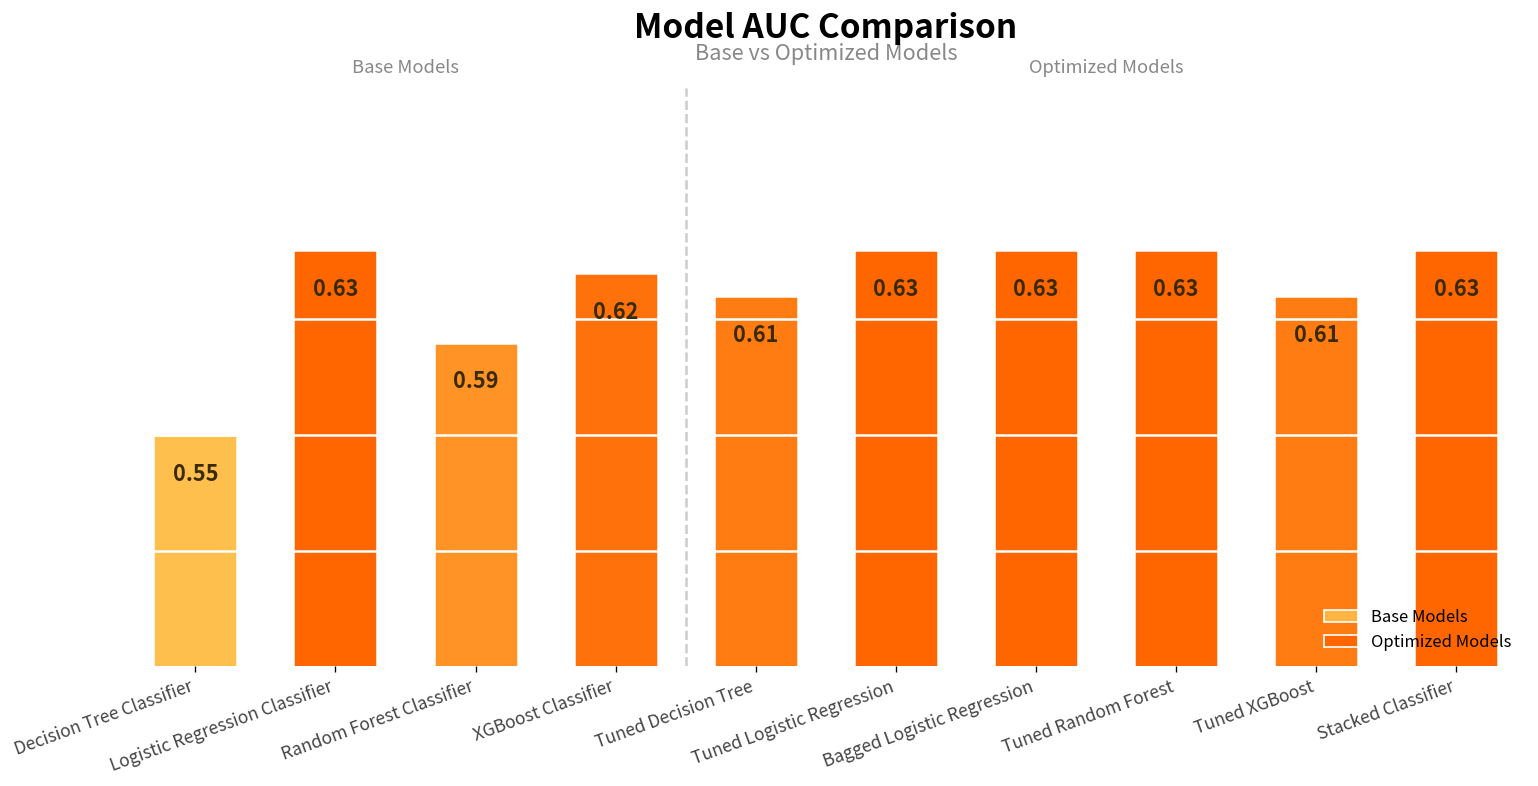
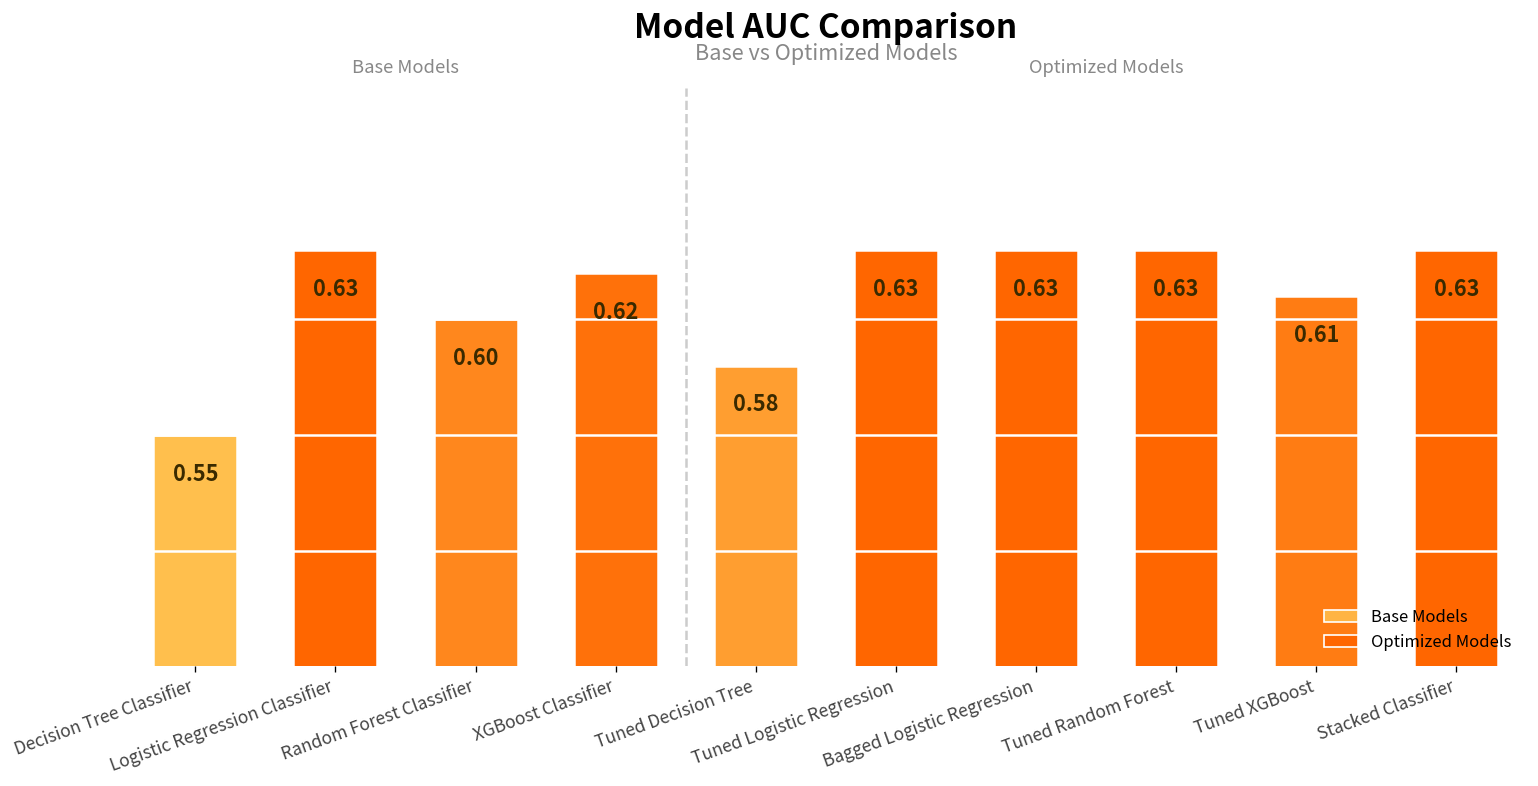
  {
    "Decision Tree Classifier": 0.55,
    "Logistic Regression Classifier": 0.63,
-   "Random Forest Classifier": 0.59,
+   "Random Forest Classifier": 0.60,
    "XGBoost Classifier": 0.62,
-   "Tuned Decision Tree": 0.61,
+   "Tuned Decision Tree": 0.58,
    "Tuned Logistic Regression": 0.63,
    "Bagged Logistic Regression": 0.63,
    "Tuned Random Forest": 0.63,
    "Tuned XGBoost": 0.61,
    "Stacked Classifier": 0.63
  }
